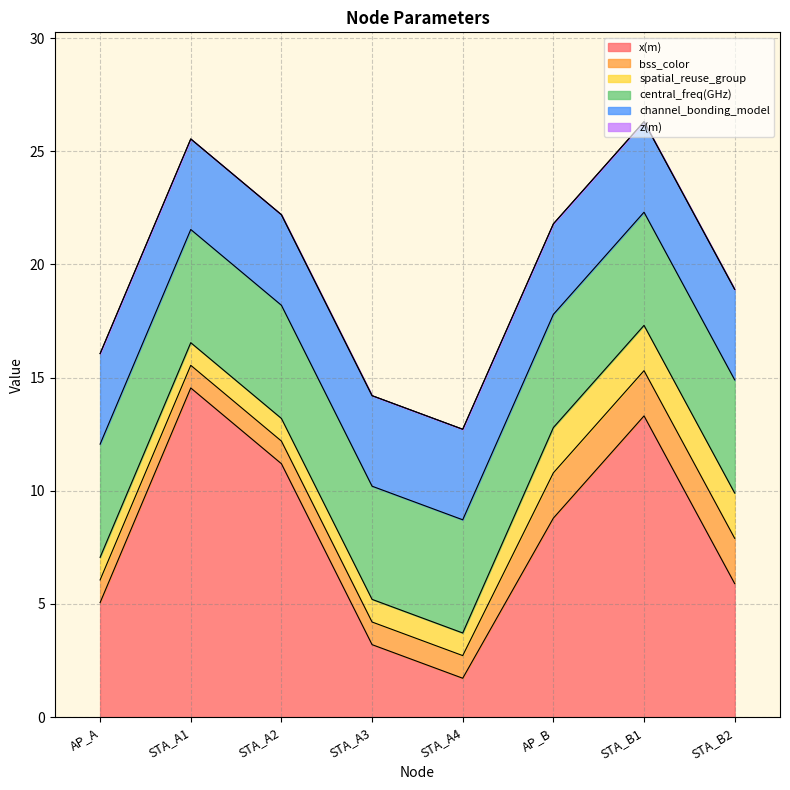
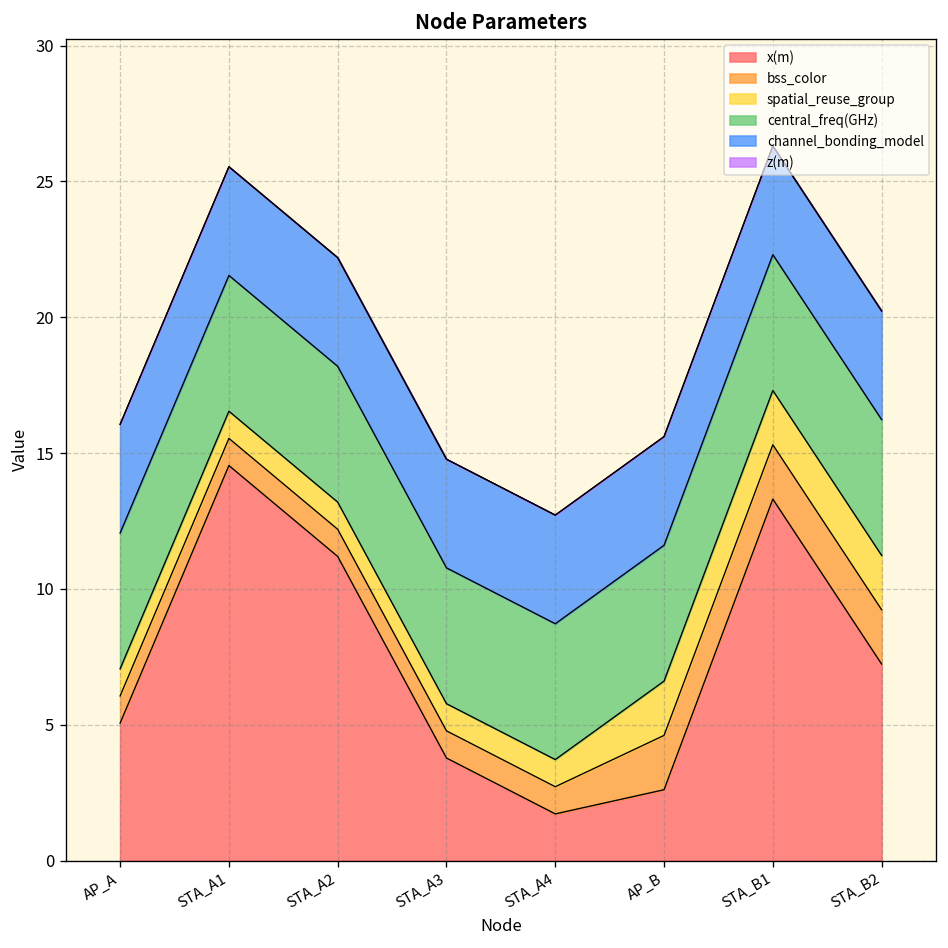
  {
    "x(m)": {
      "AP_A": 5.1,
      "STA_A1": 14.5,
      "STA_A2": 11.2,
-     "STA_A3": 3.2,
+     "STA_A3": 3.8,
      "STA_A4": 1.7,
-     "AP_B": 8.8,
+     "AP_B": 2.6,
      "STA_B1": 13.3,
-     "STA_B2": 5.9
+     "STA_B2": 7.2
    },
    "central_freq(GHz)": {
      "AP_A": 5.0,
      "STA_A1": 5.0,
      "STA_A2": 5.0,
      "STA_A3": 5.0,
      "STA_A4": 5.0,
      "AP_B": 5.0,
      "STA_B1": 5.0,
      "STA_B2": 5.0
    }
  }
